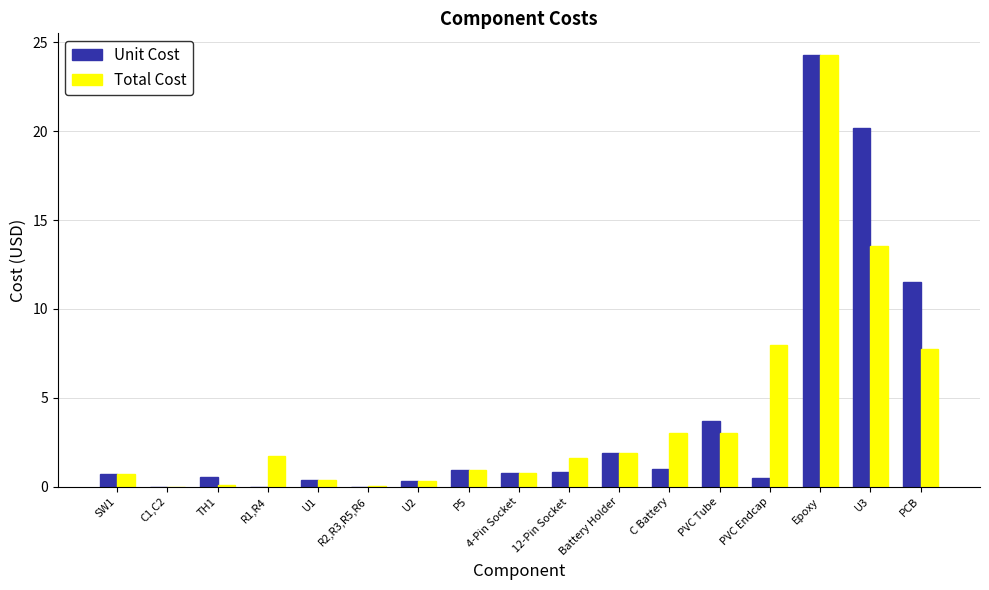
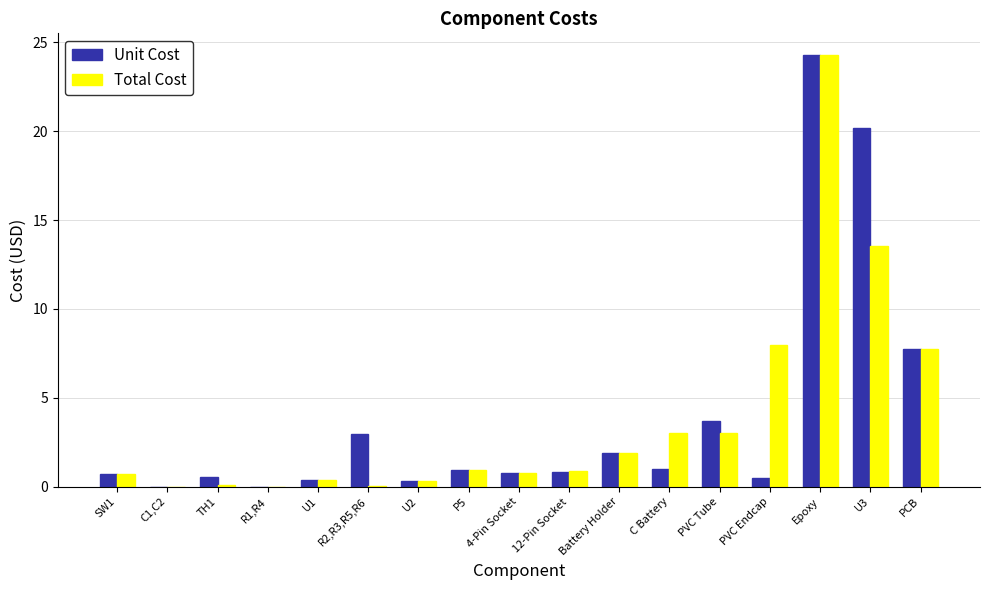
  {
    "Unit Cost": {
      "SW1": 0.7,
      "TH1": 0.6,
      "U1": 0.4,
-     "R2,R3,R5,R6": 0.0,
+     "R2,R3,R5,R6": 3.0,
      "U2": 0.3,
      "P5": 0.9,
      "4-Pin Socket": 0.8,
      "12-Pin Socket": 0.8,
      "Battery Holder": 1.9,
      "C Battery": 1.0,
      "PVC Tube": 3.7,
      "PVC Endcap": 0.5,
      "Epoxy": 24.3,
      "U3": 20.2,
-     "PCB": 11.5
+     "PCB": 7.8
    },
    "Total Cost": {
      "SW1": 0.7,
-     "R1,R4": 1.7,
+     "R1,R4": 0.0,
      "U1": 0.4,
      "U2": 0.3,
      "P5": 0.9,
      "4-Pin Socket": 0.8,
-     "12-Pin Socket": 1.6,
+     "12-Pin Socket": 0.9,
      "Battery Holder": 1.9,
      "C Battery": 3.0,
      "PVC Tube": 3.0,
      "PVC Endcap": 8.0,
      "Epoxy": 24.3,
      "U3": 13.5,
      "PCB": 7.8
    }
  }
